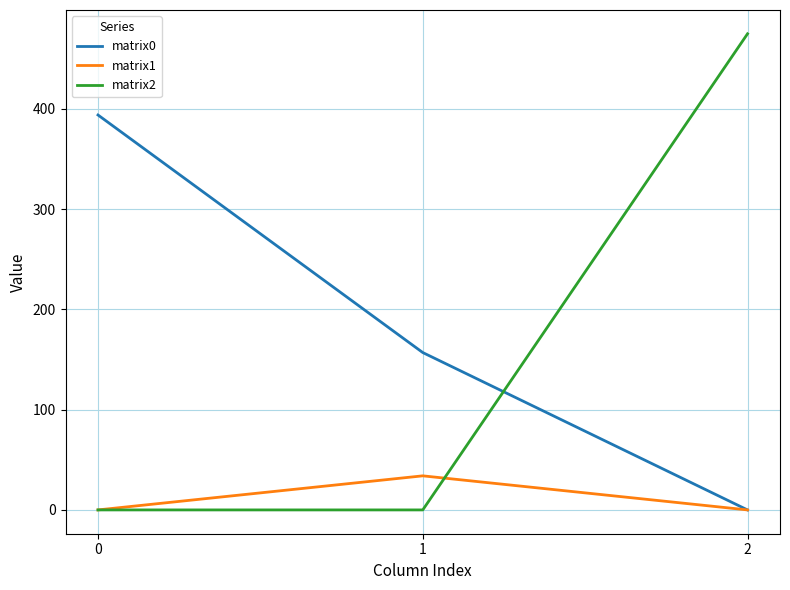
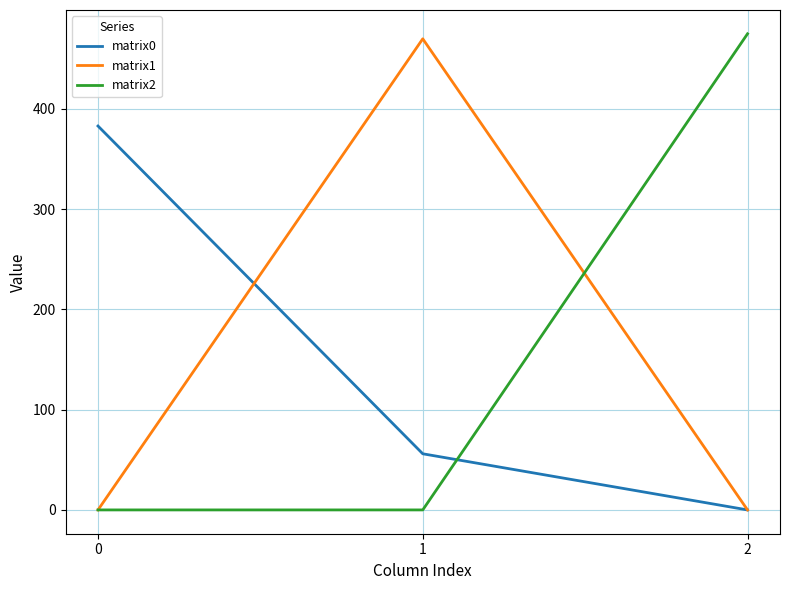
  {
    "matrix0": {
-     "0": 394,
-     "1": 157
+     "0": 383,
+     "1": 56
    },
    "matrix1": {
-     "1": 34
+     "1": 470
    },
    "matrix2": {
      "1": 0,
      "2": 475
    }
  }
